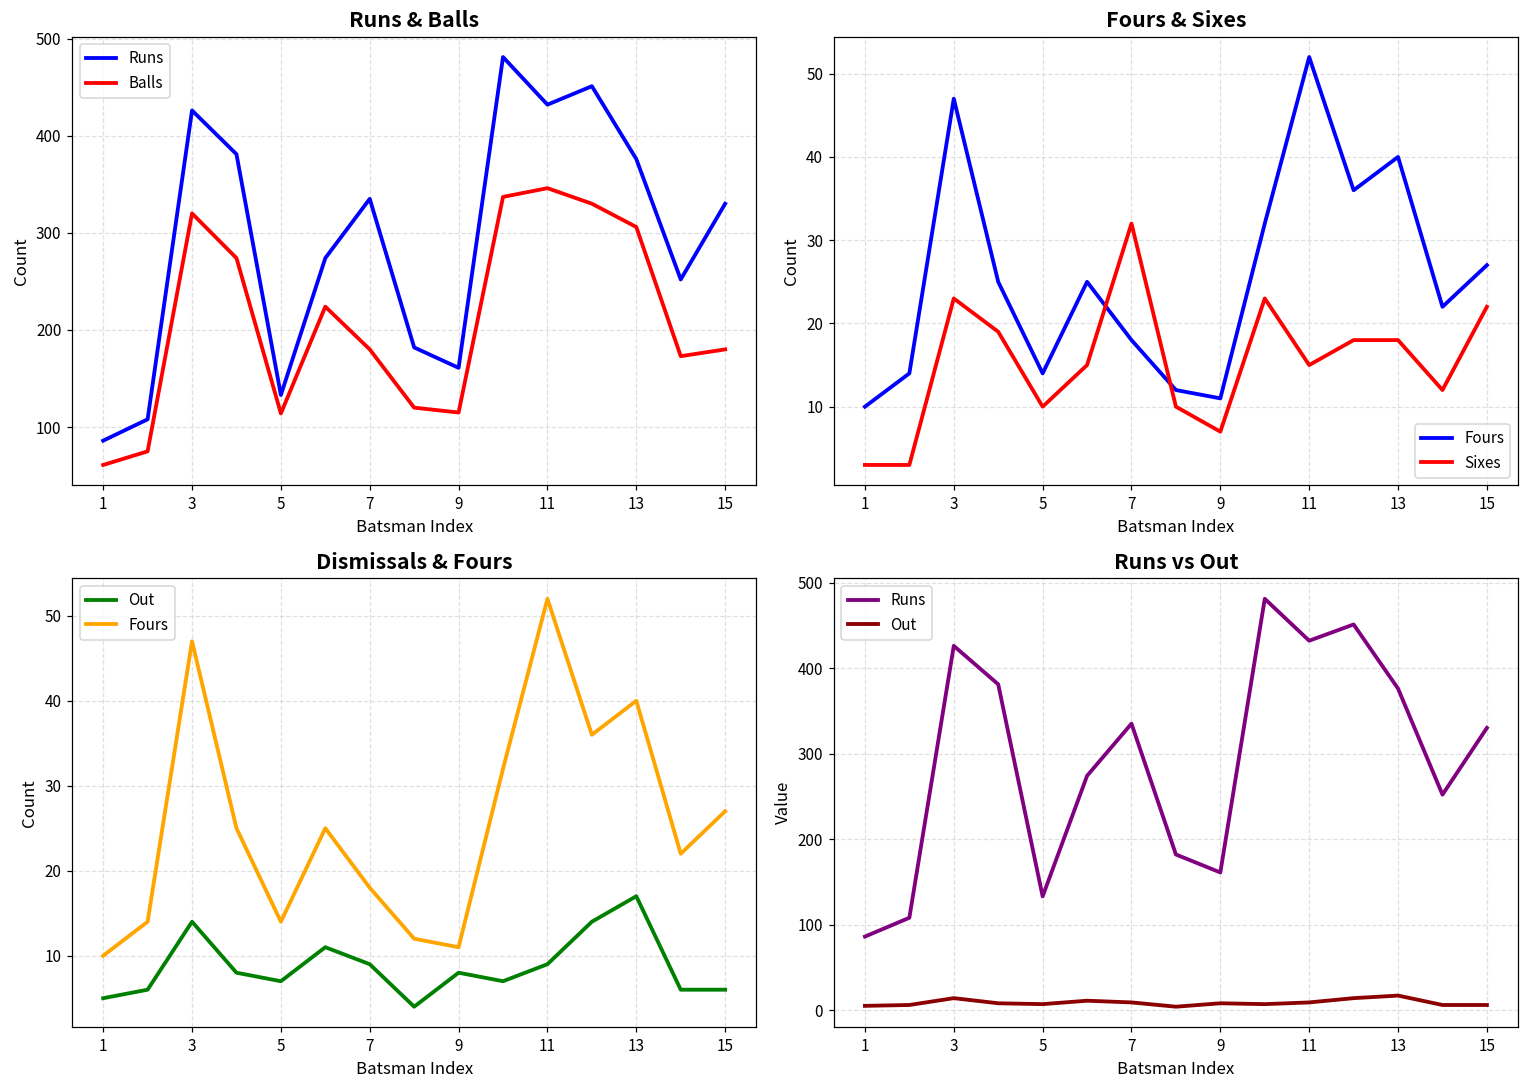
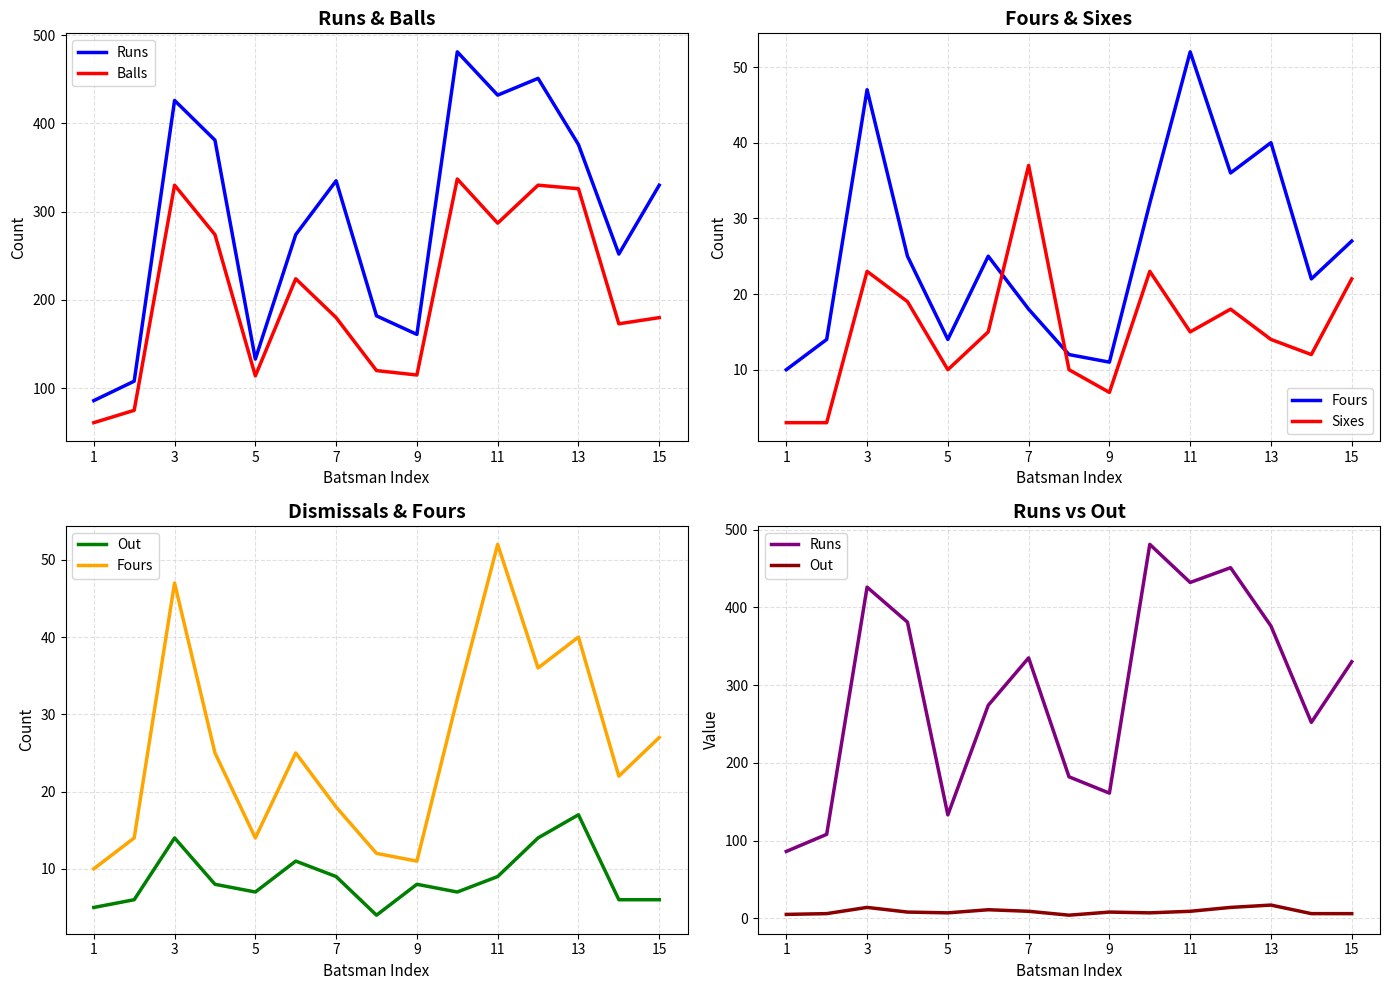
  {
    "Runs & Balls": {
      "Balls": {
        "1": 60,
-       "3": 320,
+       "3": 330,
        "5": 110,
        "7": 180,
        "9": 120,
-       "11": 350,
-       "13": 310,
+       "11": 290,
+       "13": 330,
        "15": 180
      }
    },
    "Fours & Sixes": {
      "Sixes": {
        "1": 3,
        "3": 23,
        "5": 10,
-       "7": 32,
+       "7": 37,
        "9": 7,
        "11": 15,
-       "13": 18,
+       "13": 14,
        "15": 22
      }
    },
    "Dismissals & Fours": {
      "Fours": {
        "1": 10,
        "3": 47,
        "5": 14,
        "7": 18,
        "9": 11,
        "11": 52,
        "13": 40,
        "15": 27
      }
    },
    "Runs vs Out": {
      "Runs": {
        "1": 90,
        "3": 430,
        "5": 130,
        "7": 340,
        "9": 160,
        "11": 430,
        "13": 380,
        "15": 330
      },
      "Out": {
        "1": 10,
        "3": 10,
        "5": 10,
        "7": 10,
        "9": 10,
        "11": 10,
        "13": 20,
        "15": 10
      }
    }
  }
